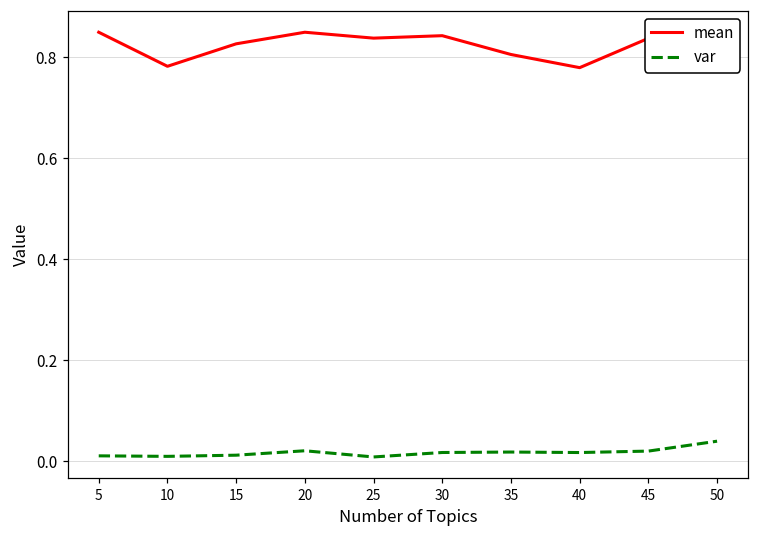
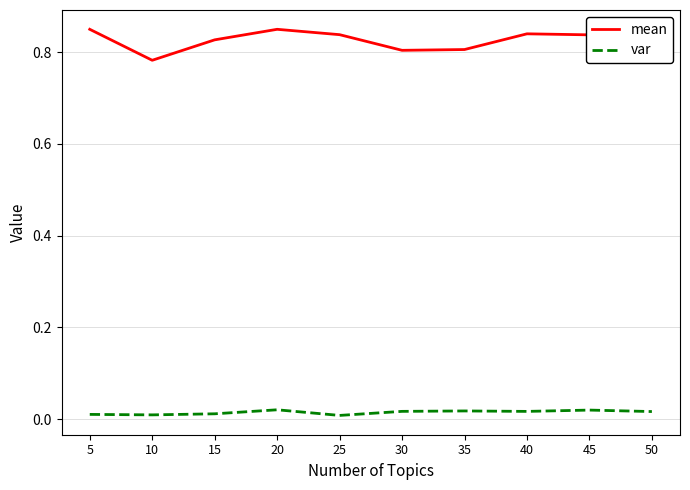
  {
    "mean": {
      "5": 0.85,
      "10": 0.78,
      "15": 0.83,
      "20": 0.85,
      "25": 0.84,
-     "30": 0.84,
+     "30": 0.80,
      "35": 0.81,
-     "40": 0.78
+     "40": 0.84
    },
    "var": {
      "5": 0.01,
      "10": 0.01,
      "15": 0.01,
      "20": 0.02,
      "25": 0.01,
      "30": 0.02,
      "35": 0.02,
      "40": 0.02,
      "45": 0.02,
-     "50": 0.04
+     "50": 0.02
    }
  }
